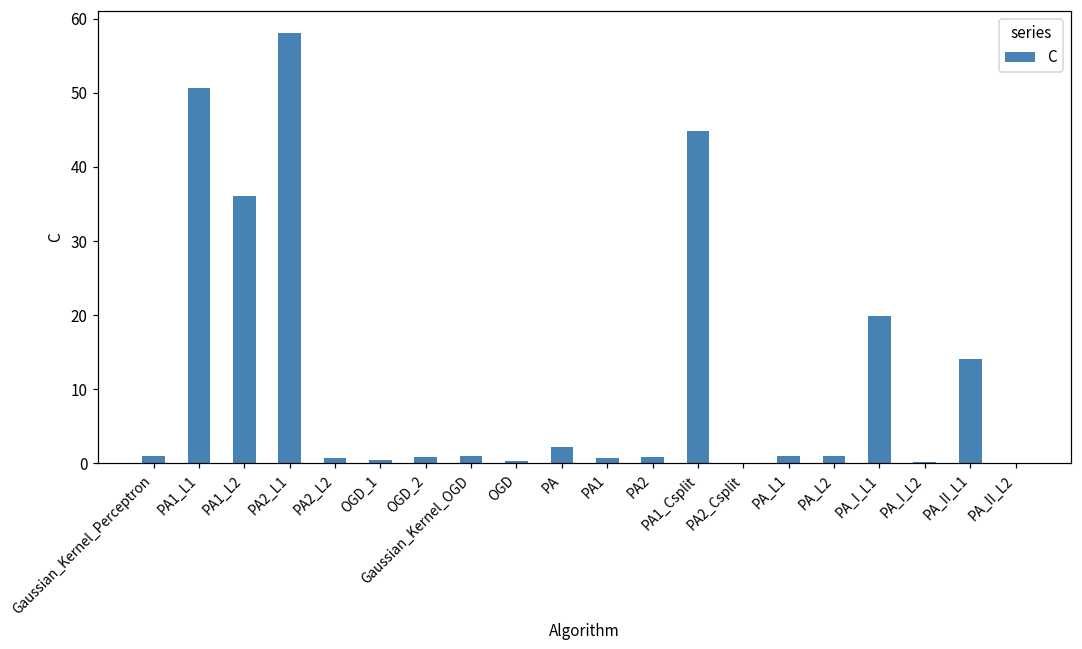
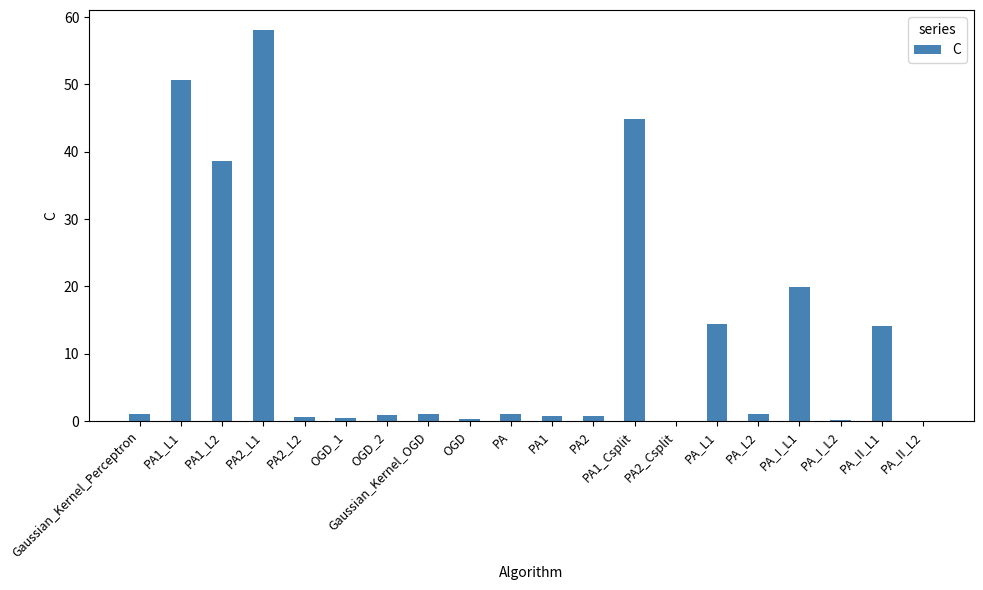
  {
    "Gaussian_Kernel_Perceptron": 1,
    "PA1_L1": 51,
-   "PA1_L2": 36,
+   "PA1_L2": 39,
    "PA2_L1": 58,
    "PA2_L2": 1,
    "OGD_1": 0,
    "OGD_2": 1,
    "Gaussian_Kernel_OGD": 1,
-   "PA": 2,
+   "PA": 1,
    "PA1": 1,
    "PA2": 1,
    "PA1_Csplit": 45,
-   "PA_L1": 1,
+   "PA_L1": 15,
    "PA_L2": 1,
    "PA_I_L1": 20,
    "PA_II_L1": 14
  }
